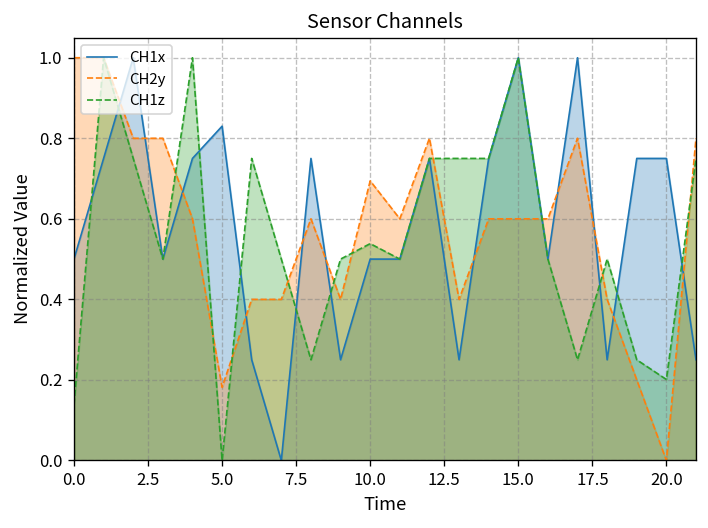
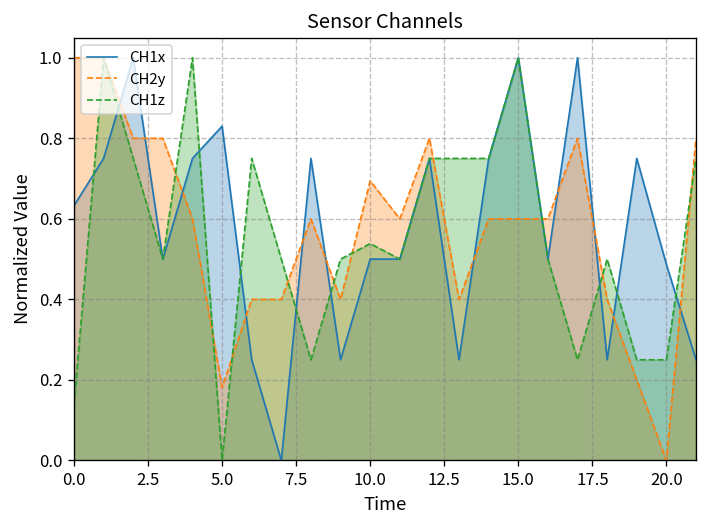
  {
    "CH1x": {
-     "0.0": 0.50,
+     "0.0": 0.63,
      "5.0": 0.83,
      "10.0": 0.50,
-     "20.0": 0.75
+     "20.0": 0.49
    },
    "CH2y": {
      "0.0": 1.00,
      "5.0": 0.18,
      "10.0": 0.69,
      "15.0": 0.60,
      "20.0": 0.00
    },
    "CH1z": {
      "0.0": 0.14,
      "5.0": 0.00,
      "10.0": 0.54,
-     "20.0": 0.20
+     "20.0": 0.25
    }
  }
